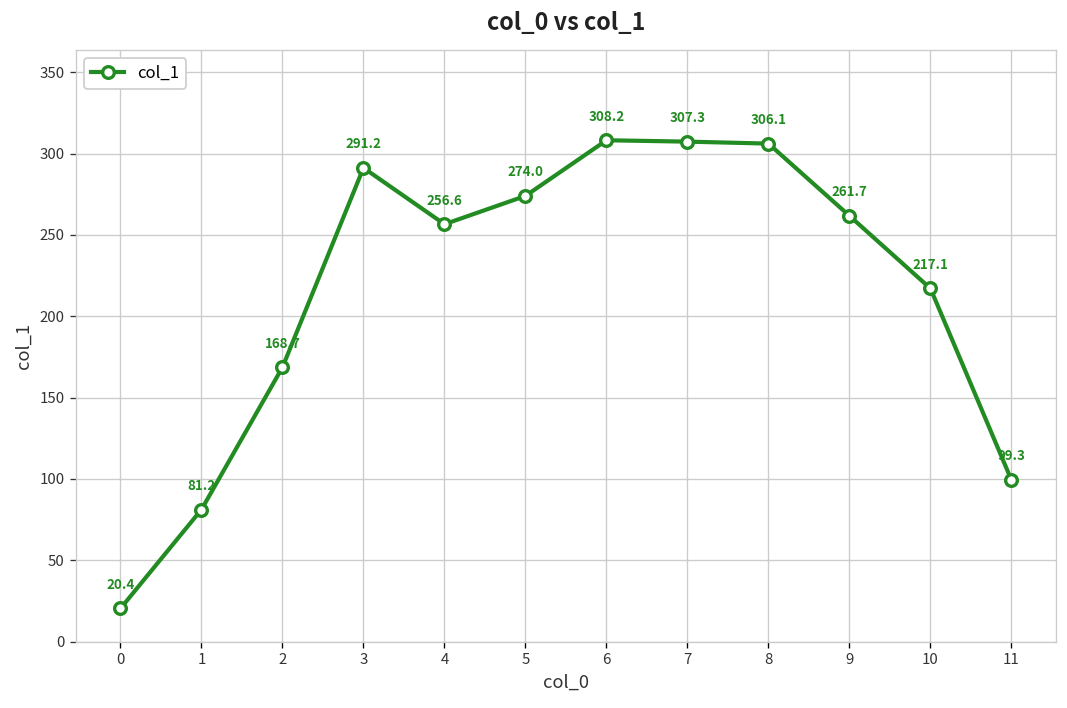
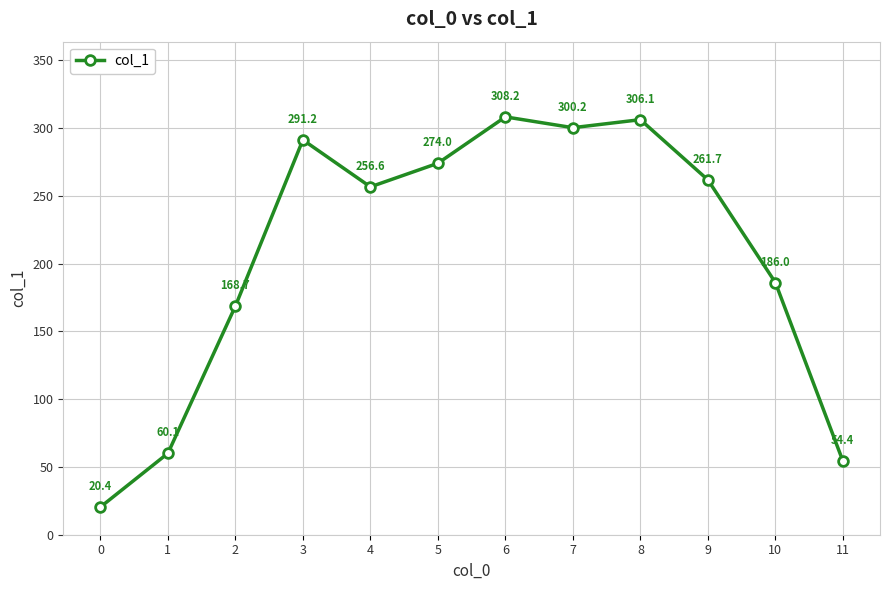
  {
    "0": 20.4,
-   "1": 81.2,
+   "1": 60.1,
    "2": 168.7,
    "3": 291.2,
    "4": 256.6,
    "5": 274.0,
    "6": 308.2,
-   "7": 307.3,
+   "7": 300.2,
    "8": 306.1,
    "9": 261.7,
-   "10": 217.1,
-   "11": 99.3
+   "10": 186.0,
+   "11": 54.4
  }
